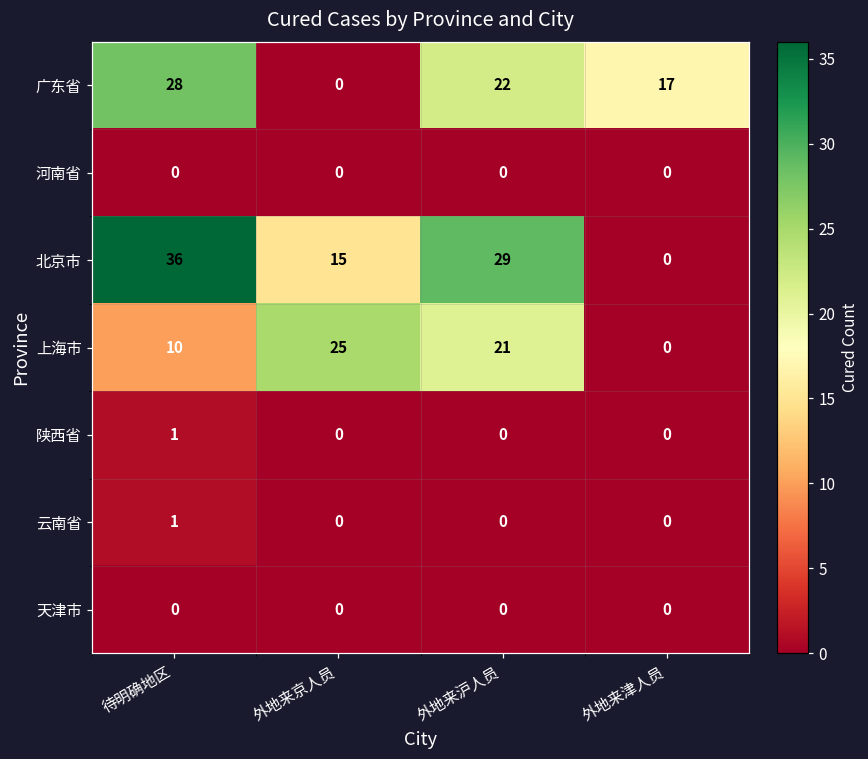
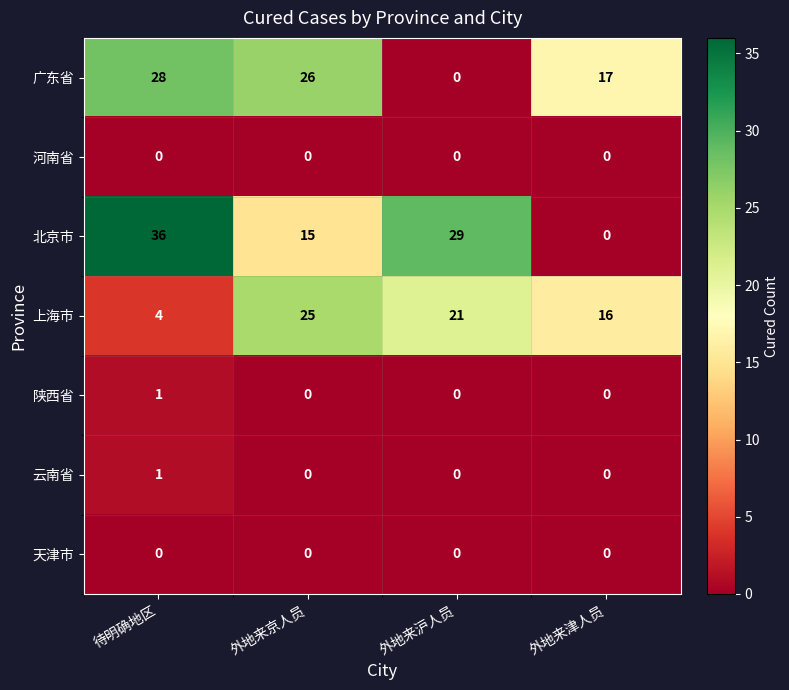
  {
    "广东省": {
      "待明确地区": 28,
-     "外地来京人员": 0,
-     "外地来沪人员": 22,
+     "外地来京人员": 26,
+     "外地来沪人员": 0,
      "外地来津人员": 17
    },
    "河南省": {
      "待明确地区": 0,
      "外地来京人员": 0,
      "外地来沪人员": 0,
      "外地来津人员": 0
    },
    "北京市": {
      "待明确地区": 36,
      "外地来京人员": 15,
      "外地来沪人员": 29,
      "外地来津人员": 0
    },
    "上海市": {
-     "待明确地区": 10,
+     "待明确地区": 4,
      "外地来京人员": 25,
      "外地来沪人员": 21,
-     "外地来津人员": 0
+     "外地来津人员": 16
    },
    "陕西省": {
      "待明确地区": 1,
      "外地来京人员": 0,
      "外地来沪人员": 0,
      "外地来津人员": 0
    },
    "云南省": {
      "待明确地区": 1,
      "外地来京人员": 0,
      "外地来沪人员": 0,
      "外地来津人员": 0
    },
    "天津市": {
      "待明确地区": 0,
      "外地来京人员": 0,
      "外地来沪人员": 0,
      "外地来津人员": 0
    }
  }
